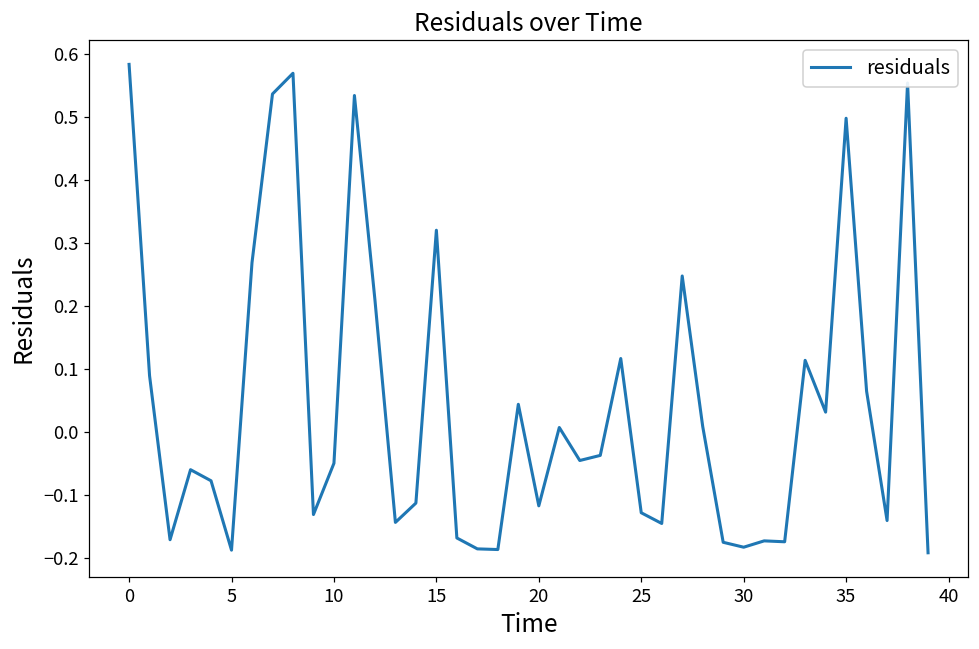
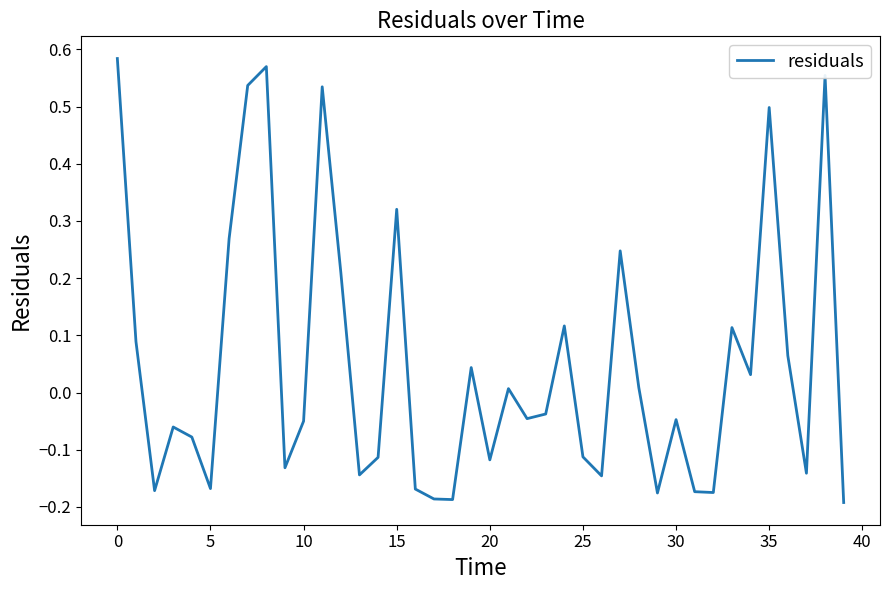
  {
    "0": 0.58,
-   "5": -0.19,
+   "5": -0.17,
    "10": -0.05,
    "15": 0.32,
    "20": -0.12,
-   "25": -0.13,
-   "30": -0.18,
+   "25": -0.11,
+   "30": -0.05,
    "35": 0.50
  }
